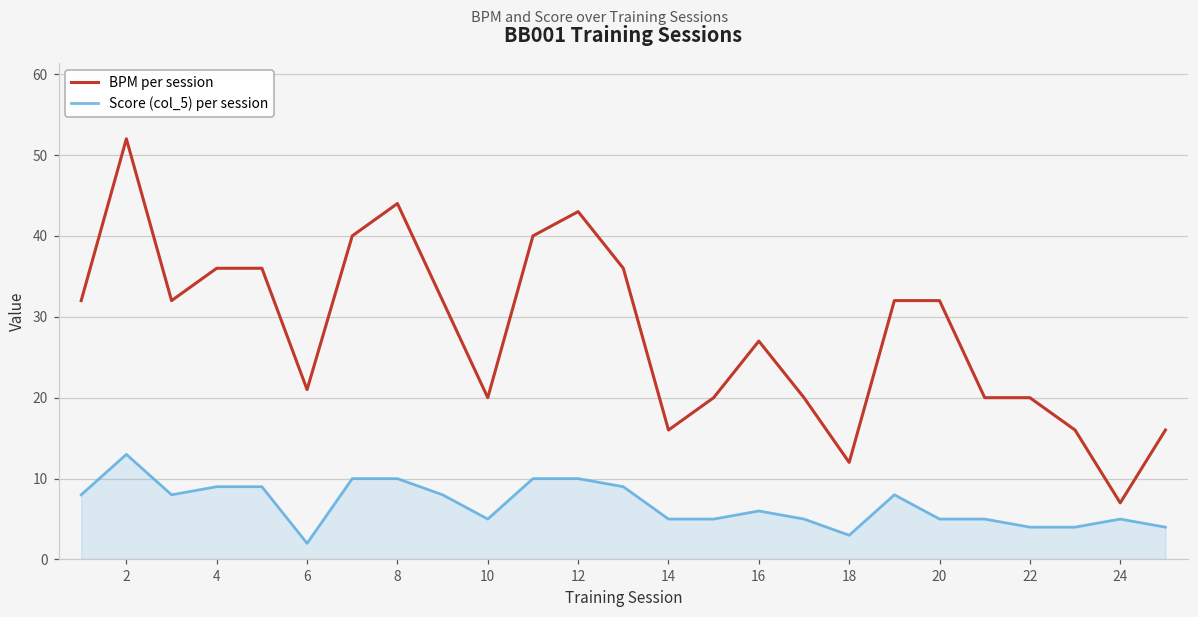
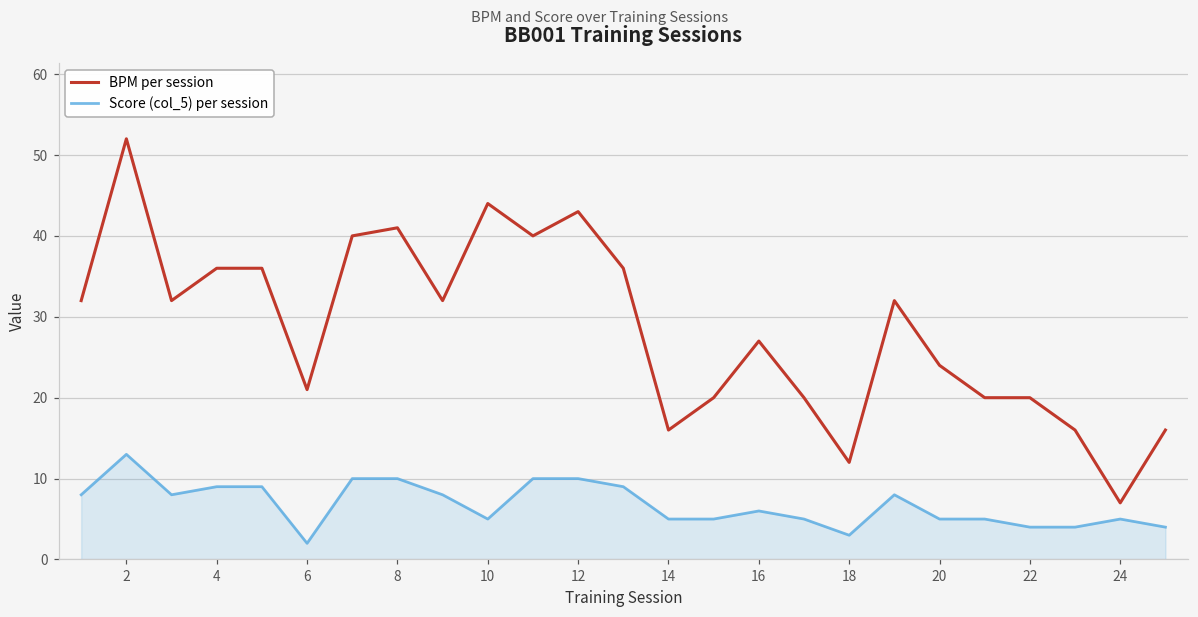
  {
    "BPM per session": {
      "2": 52,
      "4": 36,
      "6": 21,
-     "8": 44,
-     "10": 20,
+     "8": 41,
+     "10": 44,
      "12": 43,
      "14": 16,
      "16": 27,
      "18": 12,
-     "20": 32,
+     "20": 24,
      "22": 20,
      "24": 7
    },
    "Score (col_5) per session": {
      "2": 13,
      "4": 9,
      "6": 2,
      "8": 10,
      "10": 5,
      "12": 10,
      "14": 5,
      "16": 6,
      "18": 3,
      "20": 5,
      "22": 4,
      "24": 5
    }
  }
